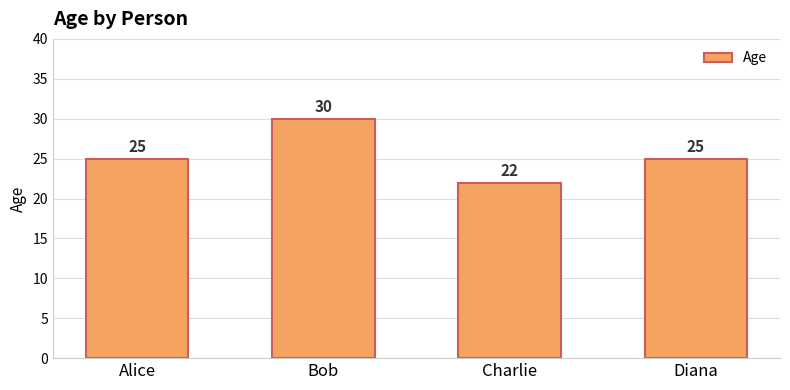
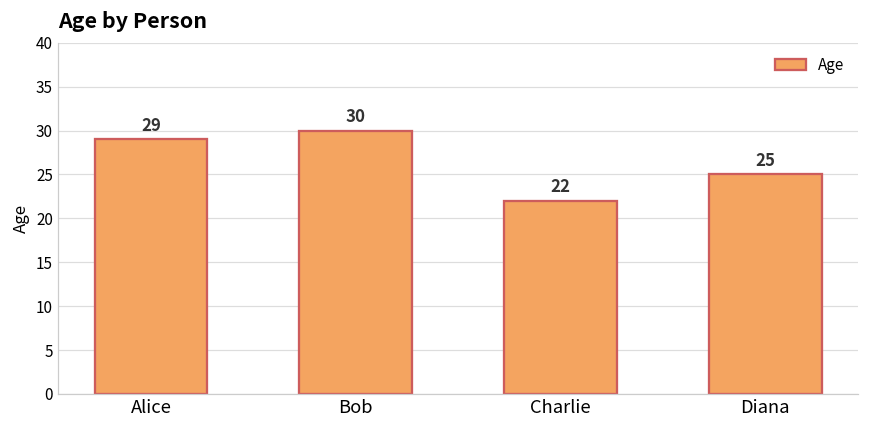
  {
-   "Alice": 25,
+   "Alice": 29,
    "Bob": 30,
    "Charlie": 22,
    "Diana": 25
  }
